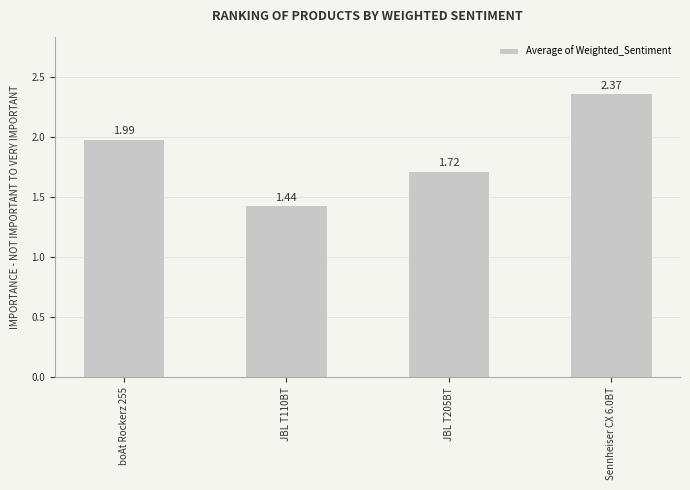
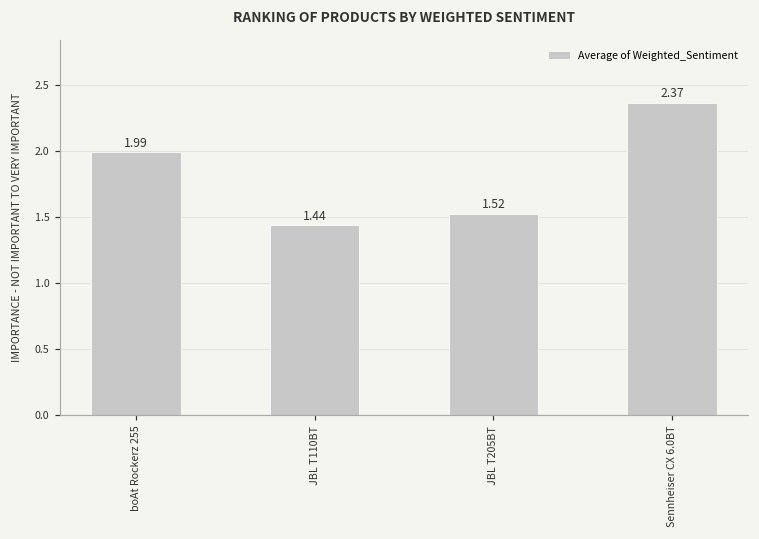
  {
    "boAt Rockerz 255": 1.99,
    "JBL T110BT": 1.44,
-   "JBL T205BT": 1.72,
+   "JBL T205BT": 1.52,
    "Sennheiser CX 6.0BT": 2.37
  }
